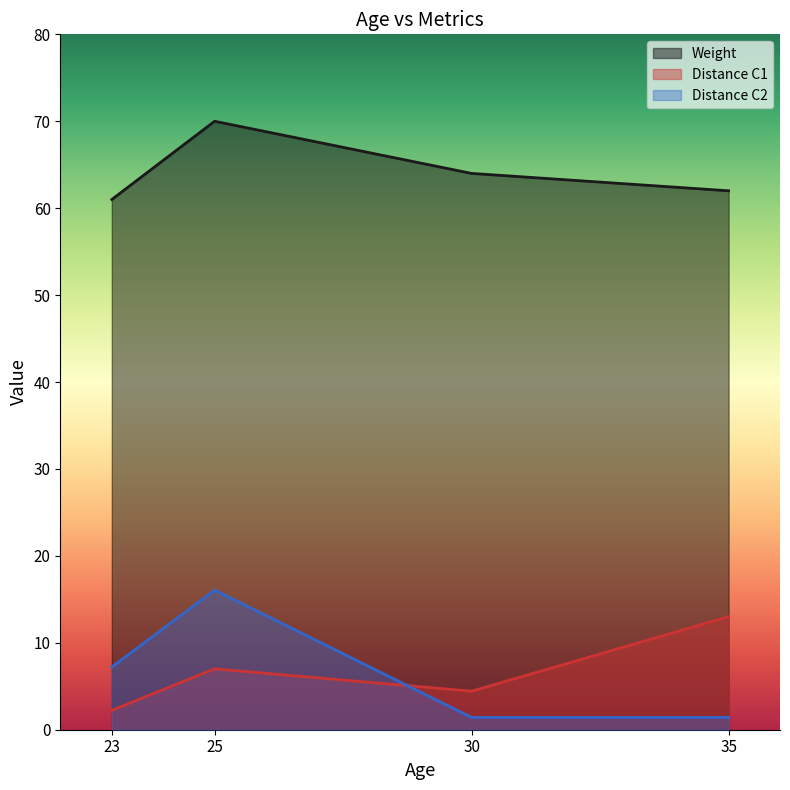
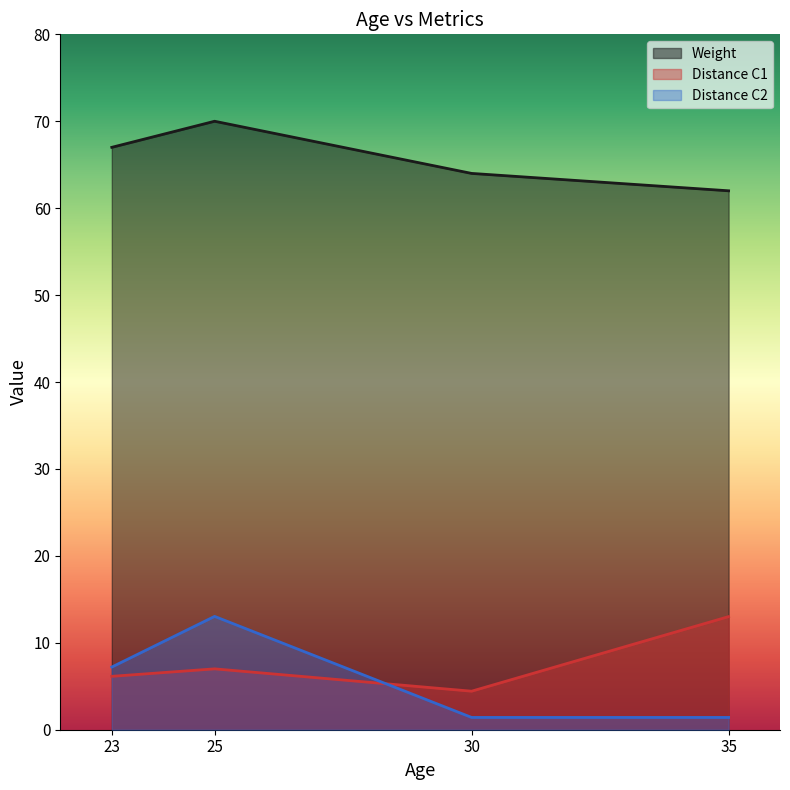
  {
    "Weight": {
-     "23": 61,
+     "23": 67,
      "25": 70,
      "30": 64,
      "35": 62
    },
    "Distance C1": {
-     "23": 2,
+     "23": 6,
      "25": 7,
      "30": 4,
      "35": 13
    },
    "Distance C2": {
      "23": 7,
-     "25": 16,
+     "25": 13,
      "30": 1,
      "35": 1
    }
  }
